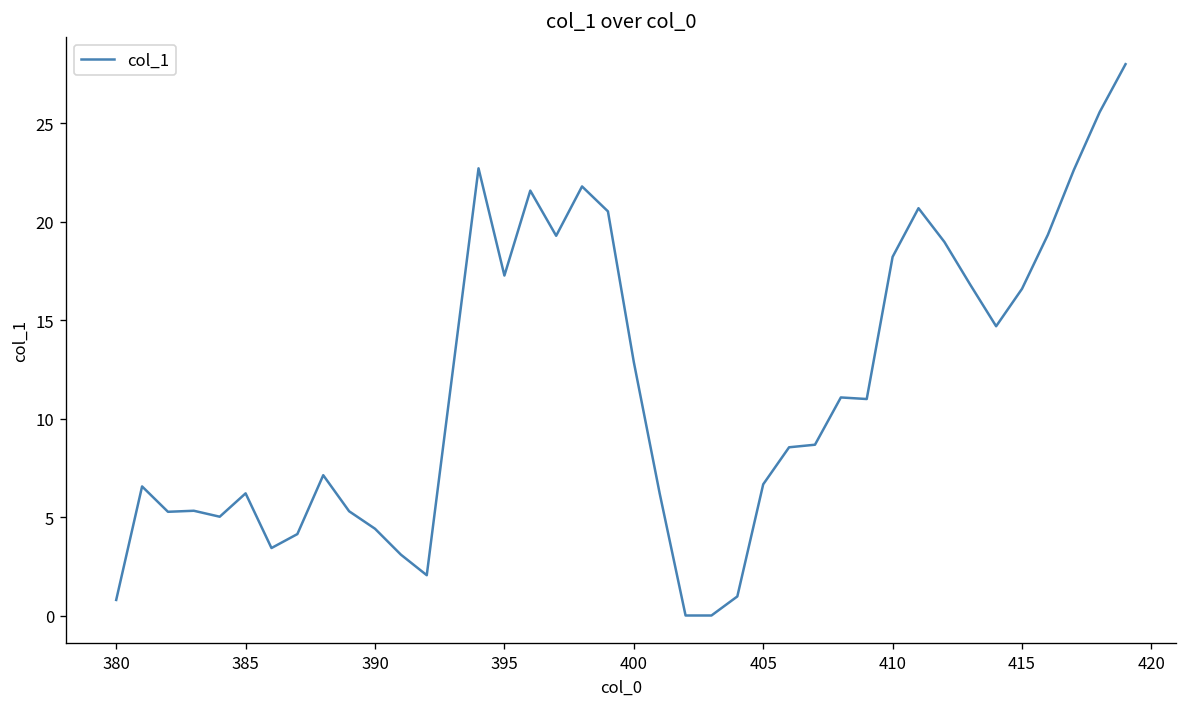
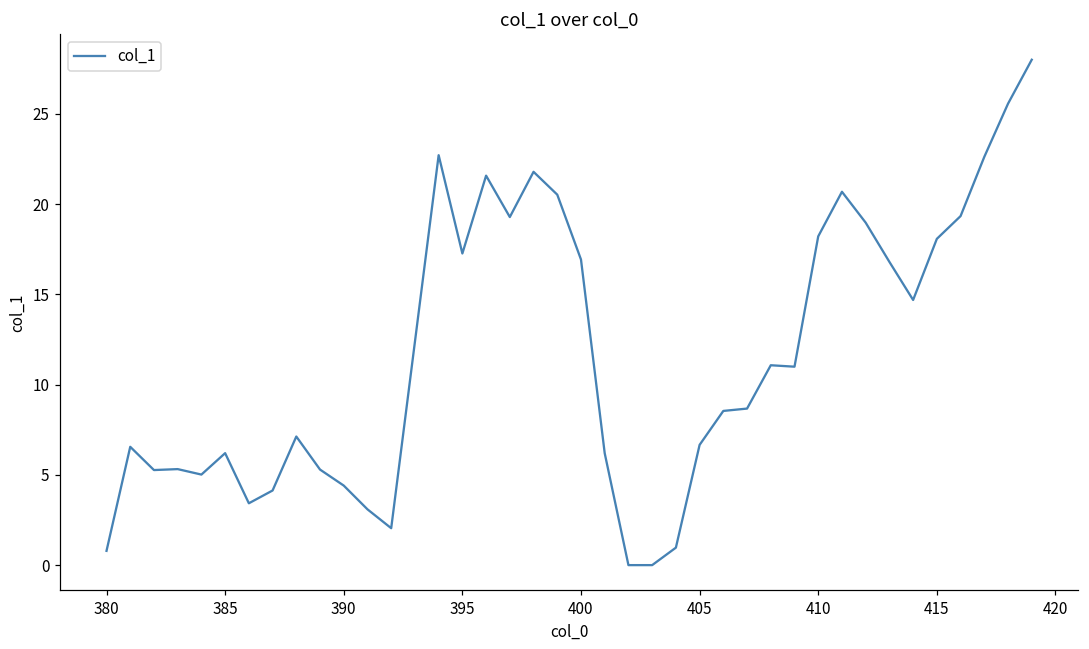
  {
    "380": 0.8,
    "385": 6.2,
    "390": 4.4,
    "395": 17.3,
-   "400": 12.9,
+   "400": 16.9,
    "405": 6.7,
    "410": 18.2,
-   "415": 16.6
+   "415": 18.1
  }
